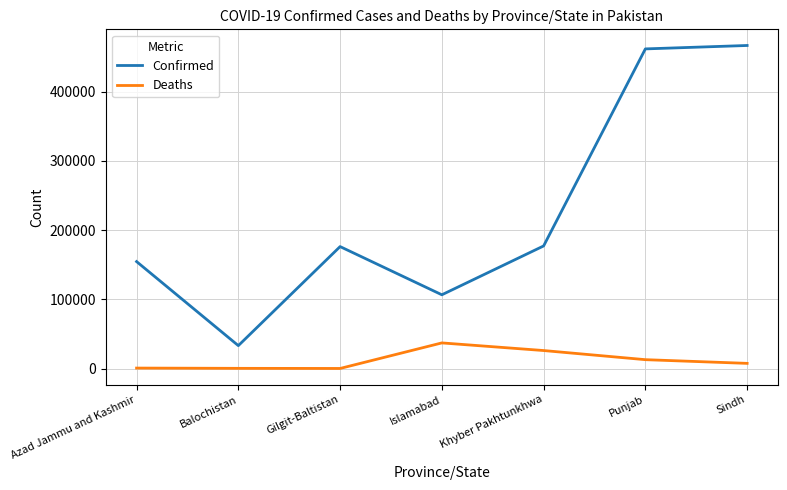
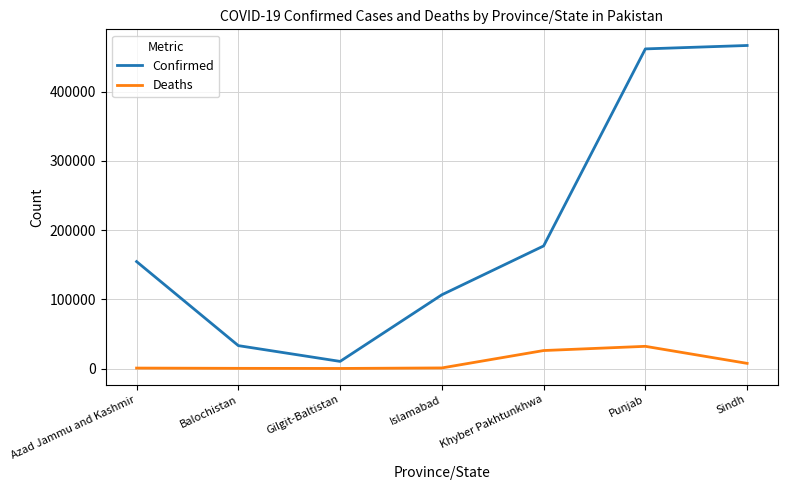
  {
    "Confirmed": {
      "Azad Jammu and Kashmir": 150000,
      "Balochistan": 30000,
-     "Gilgit-Baltistan": 180000,
+     "Gilgit-Baltistan": 10000,
      "Islamabad": 110000,
      "Khyber Pakhtunkhwa": 180000,
      "Punjab": 460000,
      "Sindh": 470000
    },
    "Deaths": {
      "Azad Jammu and Kashmir": 0,
      "Balochistan": 0,
      "Gilgit-Baltistan": 0,
-     "Islamabad": 40000,
+     "Islamabad": 0,
      "Khyber Pakhtunkhwa": 30000,
-     "Punjab": 10000,
+     "Punjab": 30000,
      "Sindh": 10000
    }
  }
